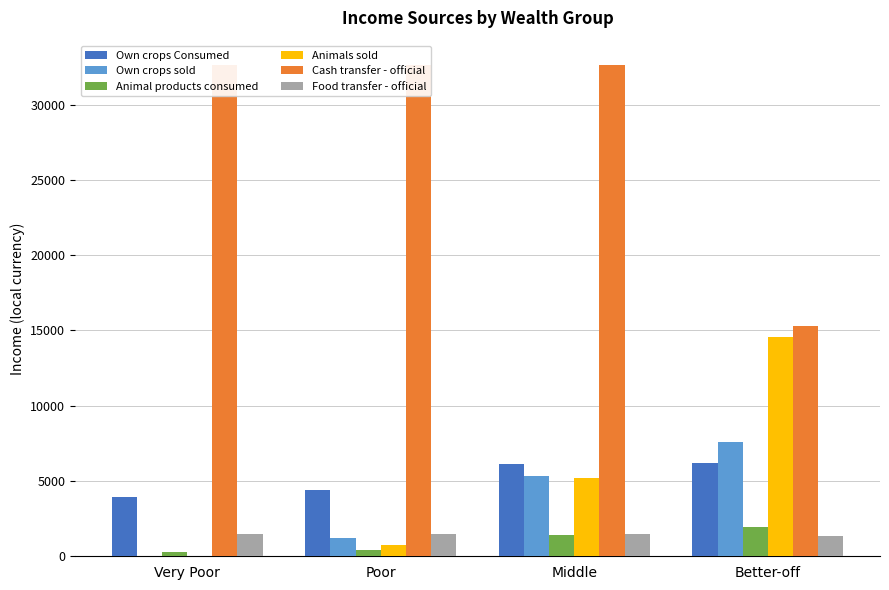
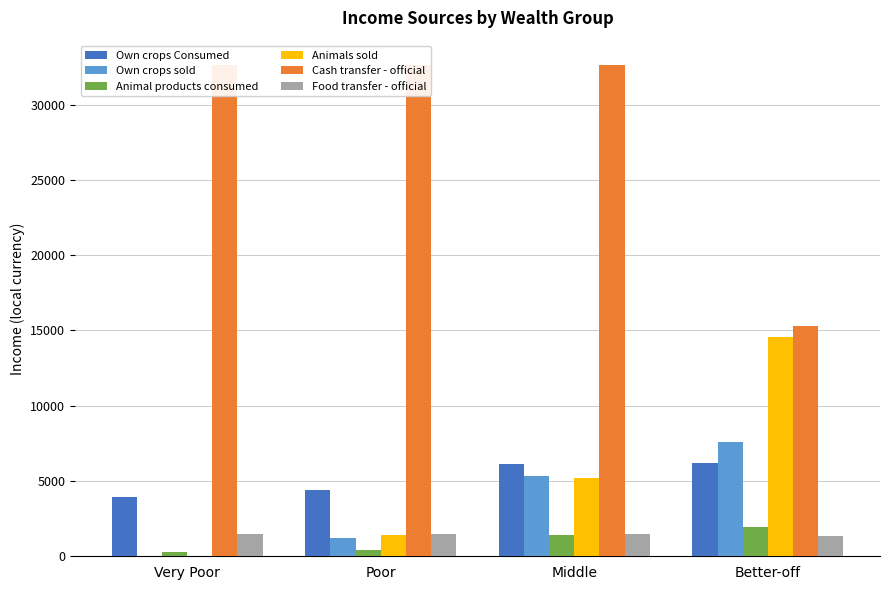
  {
    "Animal products consumed": {
      "Very Poor": 300,
      "Poor": 400,
      "Middle": 1400,
      "Better-off": 1900
    },
    "Animals sold": {
      "Very Poor": 0,
-     "Poor": 700,
+     "Poor": 1400,
      "Middle": 5200,
      "Better-off": 14600
    },
    "Cash transfer - official": {
      "Middle": 32600,
      "Better-off": 15300
    },
    "Food transfer - official": {
      "Very Poor": 1500,
      "Poor": 1500,
      "Middle": 1500,
      "Better-off": 1300
    }
  }
